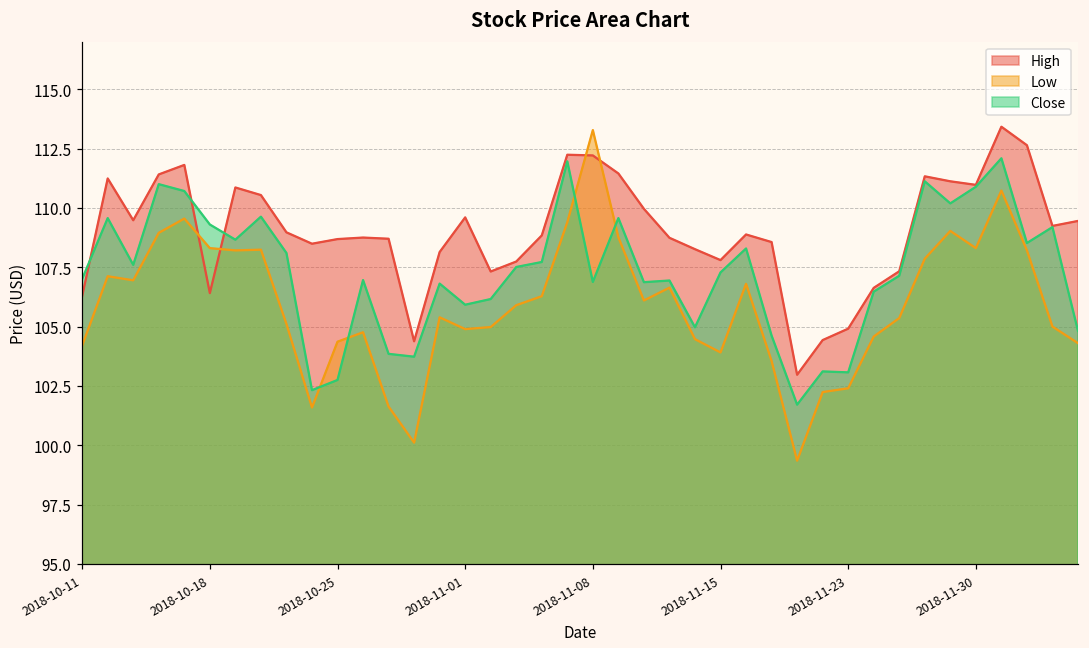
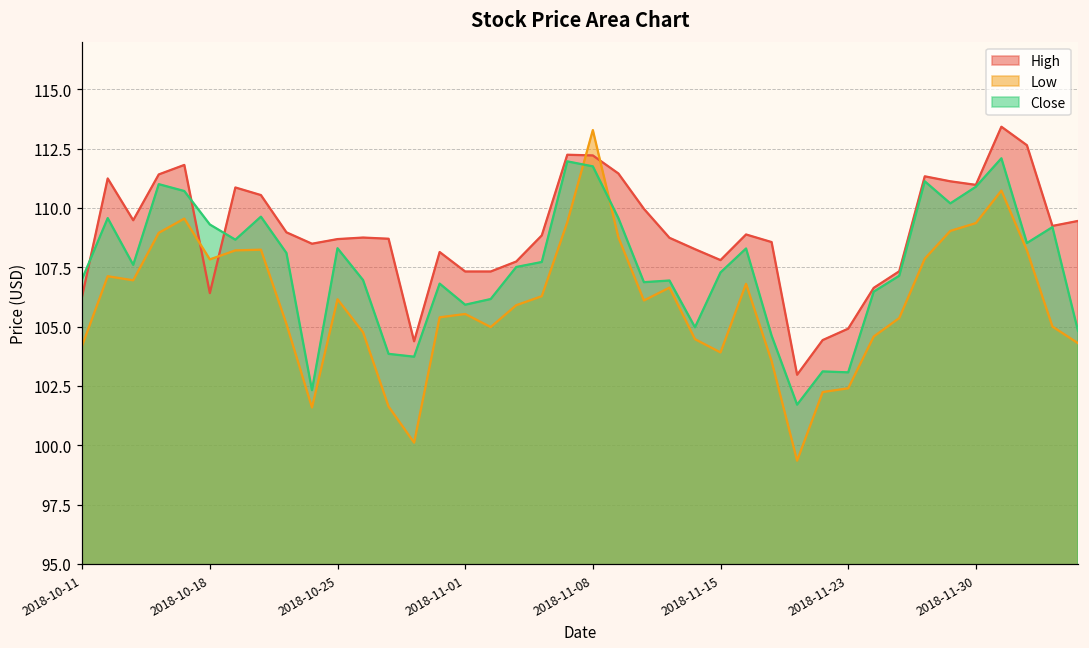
  {
    "High": {
      "2018-10-11": 106.3,
      "2018-10-18": 106.4,
      "2018-10-25": 108.7,
-     "2018-11-01": 109.6,
+     "2018-11-01": 107.3,
      "2018-11-08": 112.2,
      "2018-11-15": 107.8,
      "2018-11-23": 104.9
    },
    "Low": {
      "2018-10-11": 104.2,
-     "2018-10-18": 108.3,
-     "2018-10-25": 104.4,
-     "2018-11-01": 104.9,
+     "2018-10-18": 107.8,
+     "2018-10-25": 106.2,
+     "2018-11-01": 105.5,
      "2018-11-08": 113.3,
      "2018-11-15": 103.9,
      "2018-11-23": 102.4,
-     "2018-11-30": 108.3
+     "2018-11-30": 109.4
    },
    "Close": {
      "2018-10-11": 107.0,
      "2018-10-18": 109.3,
-     "2018-10-25": 102.7,
+     "2018-10-25": 108.3,
      "2018-11-01": 105.9,
-     "2018-11-08": 106.9,
+     "2018-11-08": 111.8,
      "2018-11-15": 107.3,
      "2018-11-23": 103.1
    }
  }
